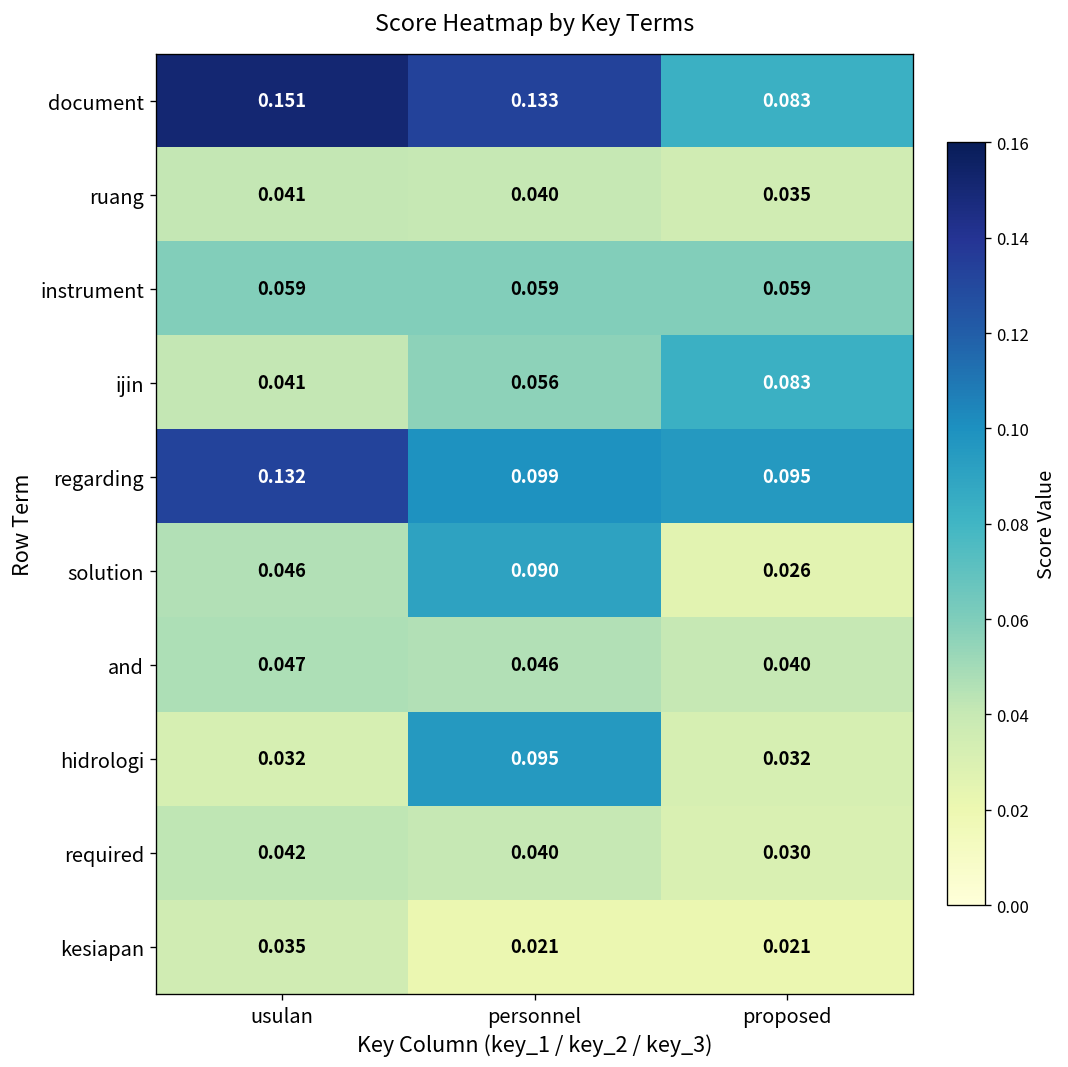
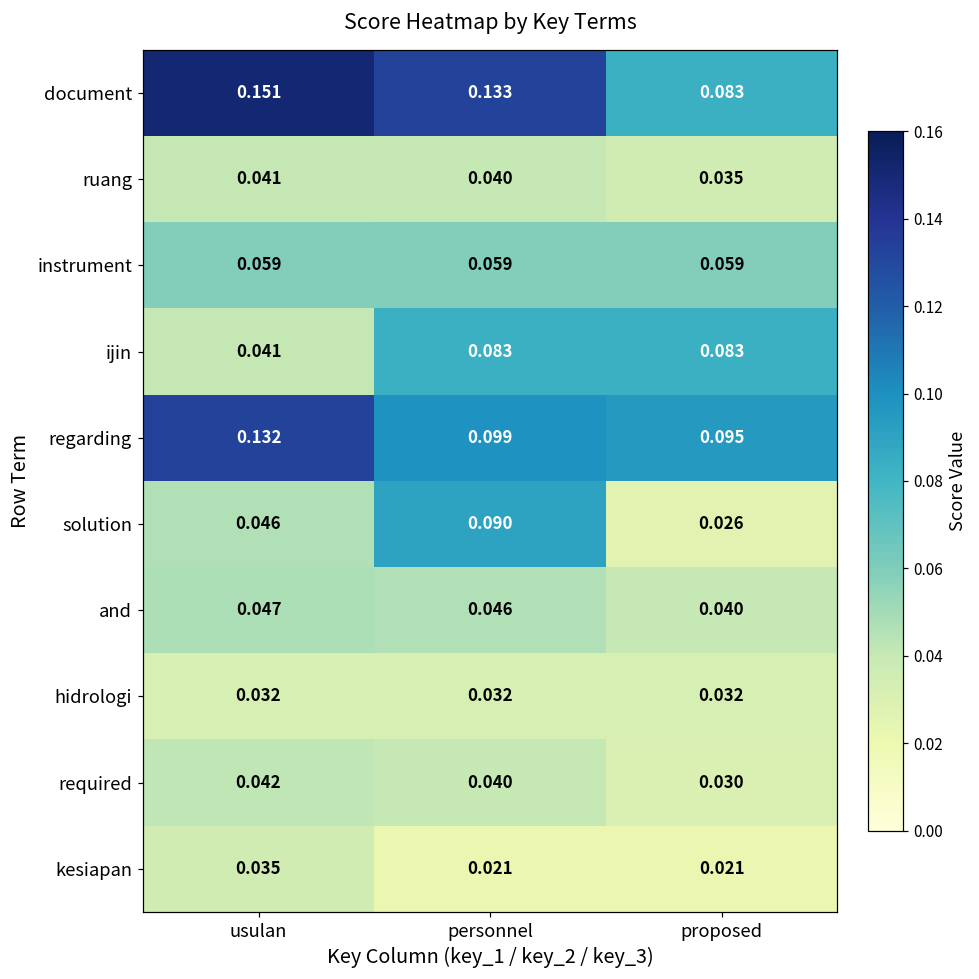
  {
    "document": {
      "usulan": 0.151,
      "personnel": 0.133,
      "proposed": 0.083
    },
    "ruang": {
      "usulan": 0.041,
      "personnel": 0.040,
      "proposed": 0.035
    },
    "instrument": {
      "usulan": 0.059,
      "personnel": 0.059,
      "proposed": 0.059
    },
    "ijin": {
      "usulan": 0.041,
-     "personnel": 0.056,
+     "personnel": 0.083,
      "proposed": 0.083
    },
    "regarding": {
      "usulan": 0.132,
      "personnel": 0.099,
      "proposed": 0.095
    },
    "solution": {
      "usulan": 0.046,
      "personnel": 0.090,
      "proposed": 0.026
    },
    "and": {
      "usulan": 0.047,
      "personnel": 0.046,
      "proposed": 0.040
    },
    "hidrologi": {
      "usulan": 0.032,
-     "personnel": 0.095,
+     "personnel": 0.032,
      "proposed": 0.032
    },
    "required": {
      "usulan": 0.042,
      "personnel": 0.040,
      "proposed": 0.030
    },
    "kesiapan": {
      "usulan": 0.035,
      "personnel": 0.021,
      "proposed": 0.021
    }
  }
